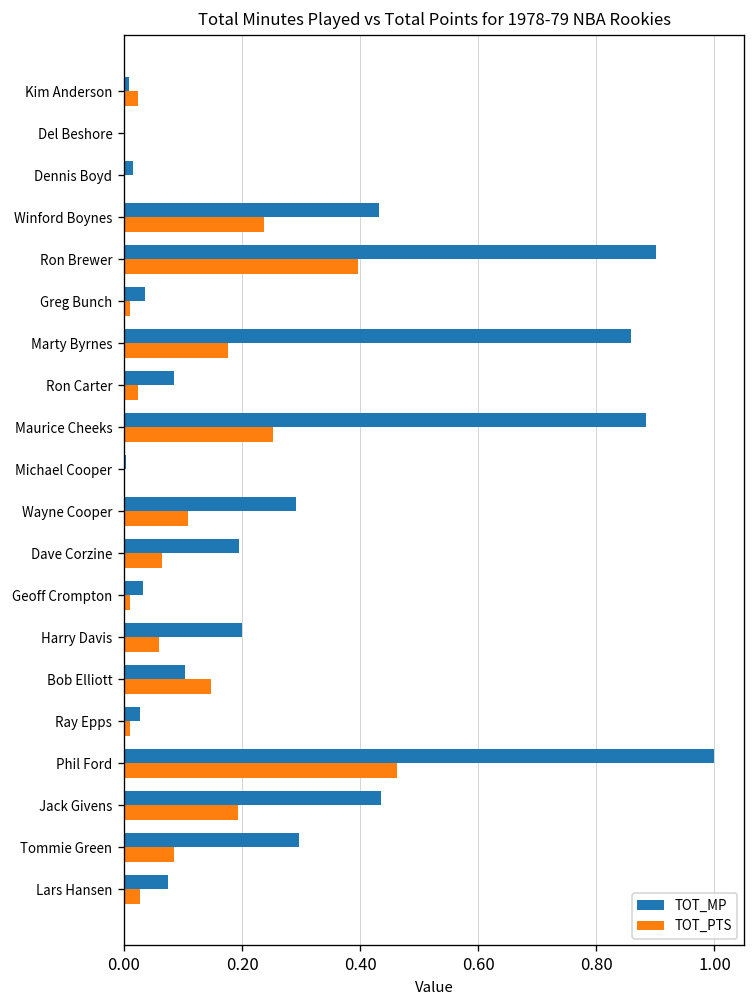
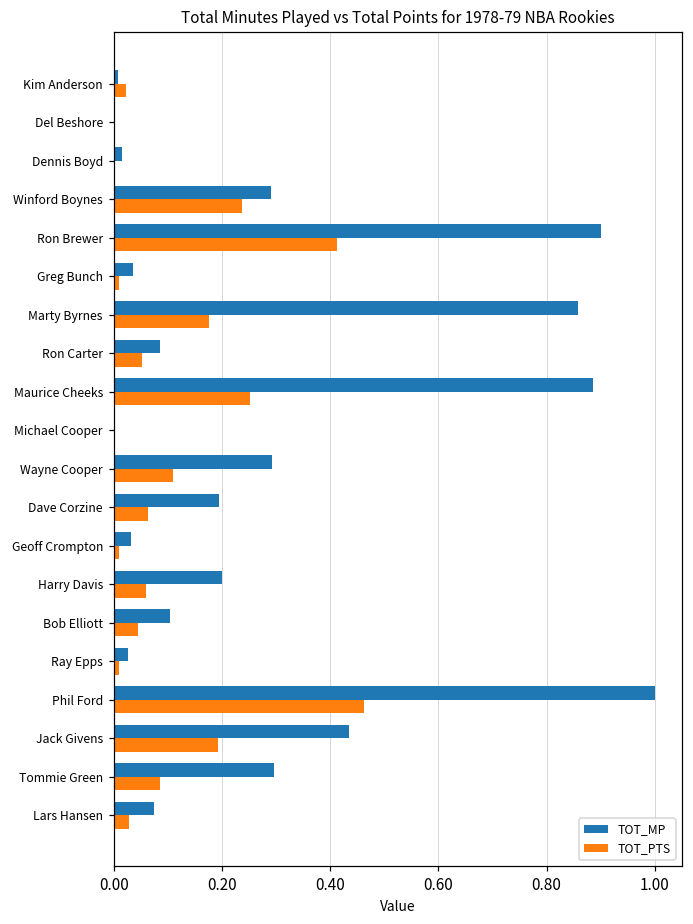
  {
    "TOT_MP": {
      "Kim Anderson": 0.01,
      "Dennis Boyd": 0.01,
-     "Winford Boynes": 0.43,
+     "Winford Boynes": 0.29,
      "Ron Brewer": 0.90,
      "Greg Bunch": 0.04,
      "Marty Byrnes": 0.86,
      "Ron Carter": 0.09,
      "Maurice Cheeks": 0.88,
      "Wayne Cooper": 0.29,
      "Dave Corzine": 0.20,
      "Geoff Crompton": 0.03,
      "Harry Davis": 0.20,
      "Bob Elliott": 0.10,
      "Ray Epps": 0.03,
      "Phil Ford": 1.00,
      "Jack Givens": 0.43,
      "Tommie Green": 0.30,
      "Lars Hansen": 0.08
    },
    "TOT_PTS": {
      "Kim Anderson": 0.02,
      "Del Beshore": 0.00,
      "Winford Boynes": 0.24,
-     "Ron Brewer": 0.40,
+     "Ron Brewer": 0.41,
      "Greg Bunch": 0.01,
      "Marty Byrnes": 0.18,
-     "Ron Carter": 0.02,
+     "Ron Carter": 0.05,
      "Maurice Cheeks": 0.25,
      "Wayne Cooper": 0.11,
      "Dave Corzine": 0.06,
      "Geoff Crompton": 0.01,
      "Harry Davis": 0.06,
-     "Bob Elliott": 0.15,
+     "Bob Elliott": 0.05,
      "Ray Epps": 0.01,
      "Phil Ford": 0.46,
      "Jack Givens": 0.19,
      "Tommie Green": 0.09,
      "Lars Hansen": 0.03
    }
  }
